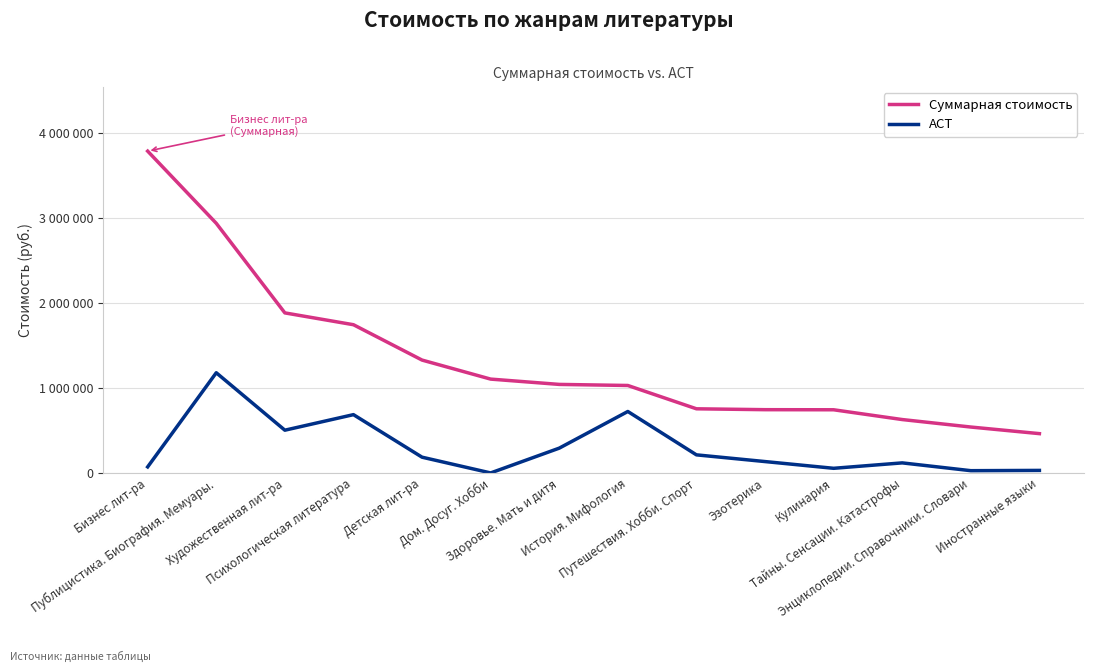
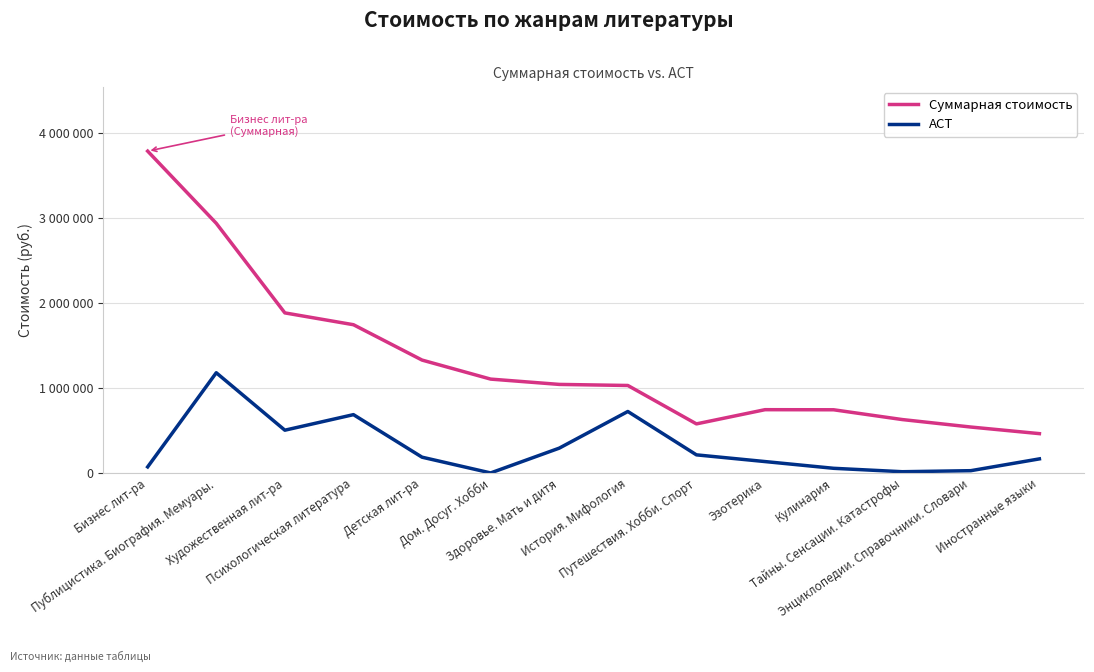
  {
    "Суммарная стоимость": {
      "Бизнес лит-ра": 3800000,
      "Публицистика. Биография. Мемуары.": 2900000,
      "Художественная лит-ра": 1900000,
      "Психологическая литература": 1700000,
      "Детская лит-ра": 1300000,
      "Дом. Досуг. Хобби": 1100000,
      "Здоровье. Мать и дитя": 1000000,
      "История. Мифология": 1000000,
-     "Путешествия. Хобби. Спорт": 800000,
+     "Путешествия. Хобби. Спорт": 600000,
      "Эзотерика": 700000,
      "Кулинария": 700000,
      "Тайны. Сенсации. Катастрофы": 600000,
      "Энциклопедии. Справочники. Словари": 500000,
      "Иностранные языки": 500000
    },
    "АСТ": {
      "Бизнес лит-ра": 100000,
      "Публицистика. Биография. Мемуары.": 1200000,
      "Художественная лит-ра": 500000,
      "Психологическая литература": 700000,
      "Детская лит-ра": 200000,
      "Дом. Досуг. Хобби": 0,
      "Здоровье. Мать и дитя": 300000,
      "История. Мифология": 700000,
      "Путешествия. Хобби. Спорт": 200000,
      "Эзотерика": 100000,
      "Кулинария": 100000,
-     "Тайны. Сенсации. Катастрофы": 100000,
+     "Тайны. Сенсации. Катастрофы": 0,
      "Энциклопедии. Справочники. Словари": 0,
-     "Иностранные языки": 0
+     "Иностранные языки": 200000
    }
  }
